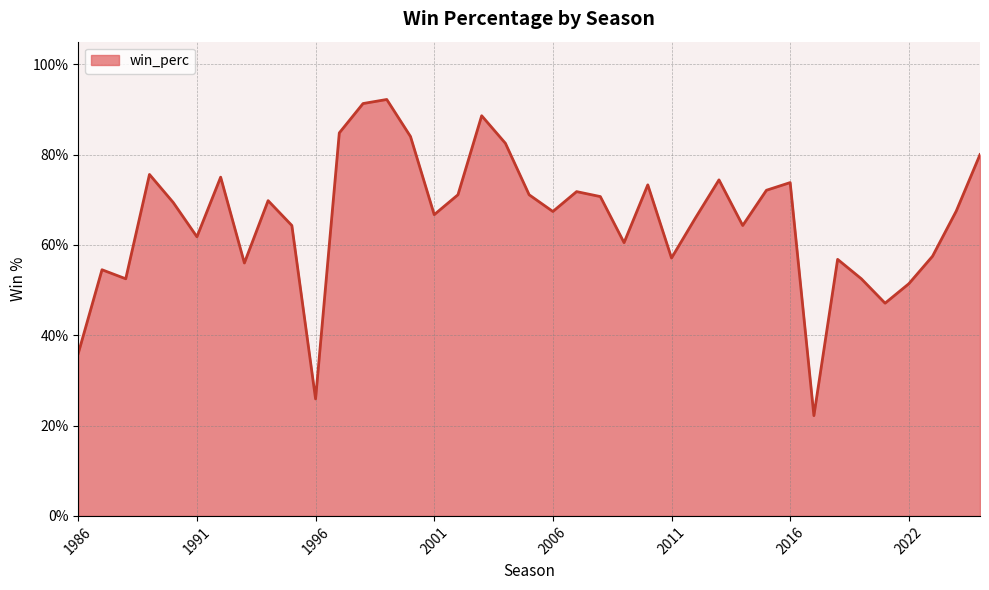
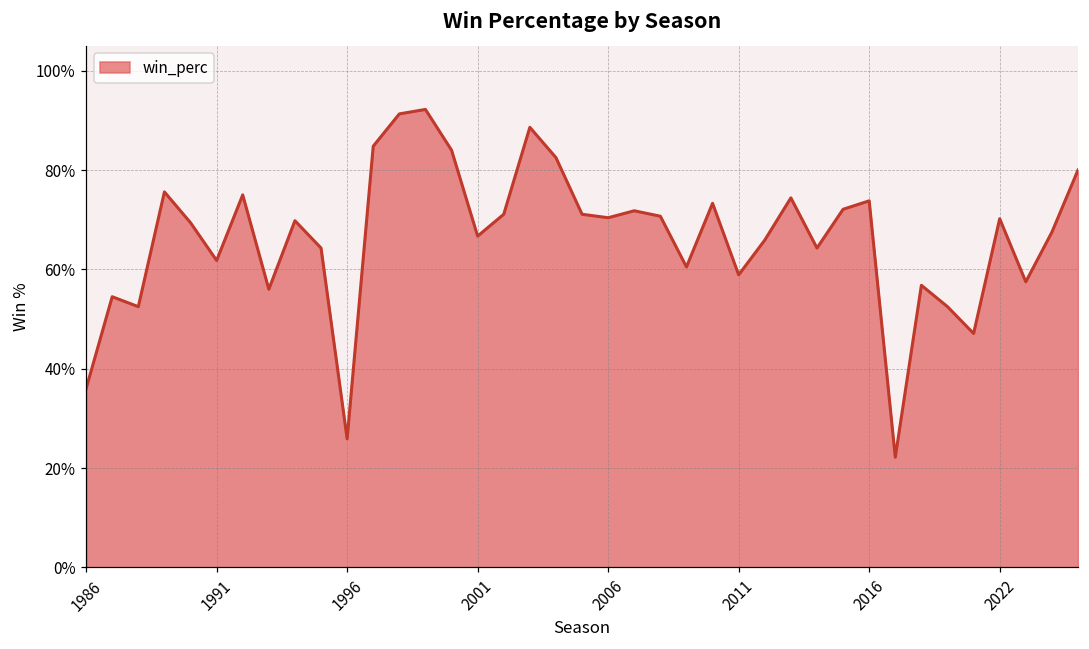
  {
    "1986": "36%",
    "1991": "62%",
    "1996": "26%",
    "2001": "67%",
-   "2006": "67%",
-   "2011": "57%",
+   "2006": "70%",
+   "2011": "59%",
    "2016": "74%",
-   "2022": "51%"
+   "2022": "70%"
  }
